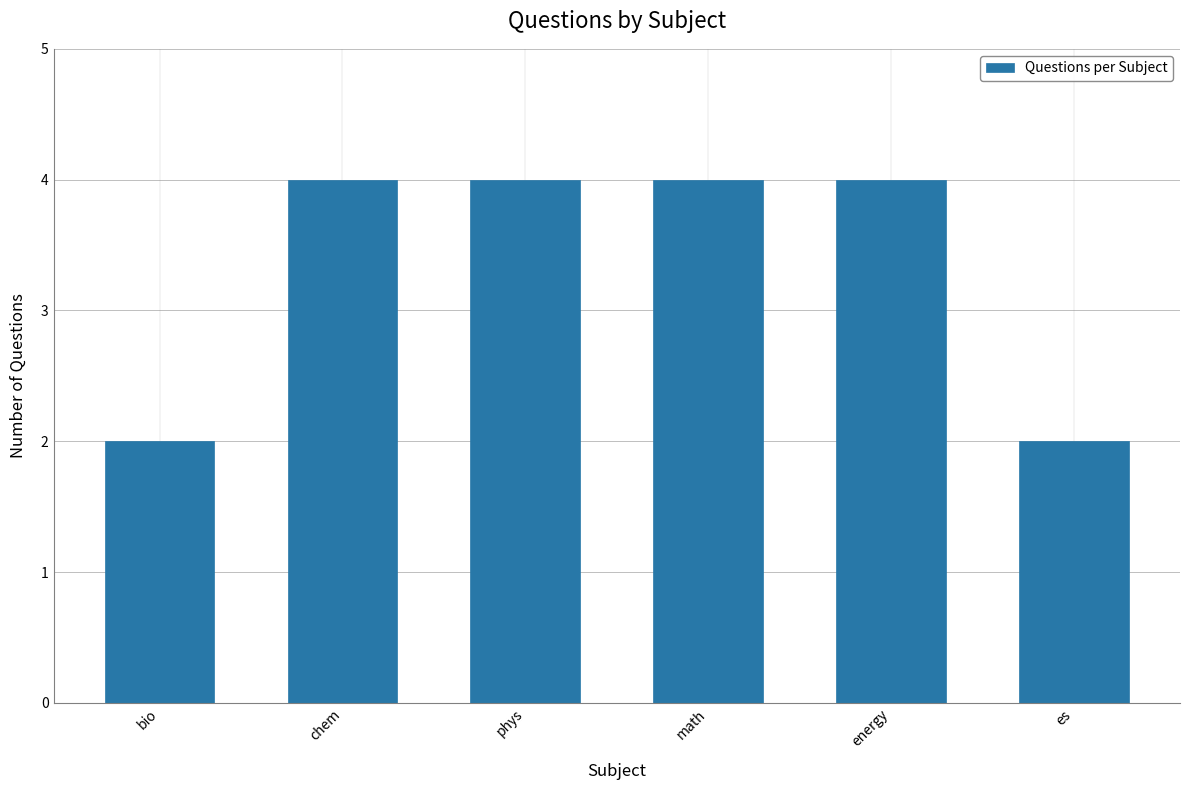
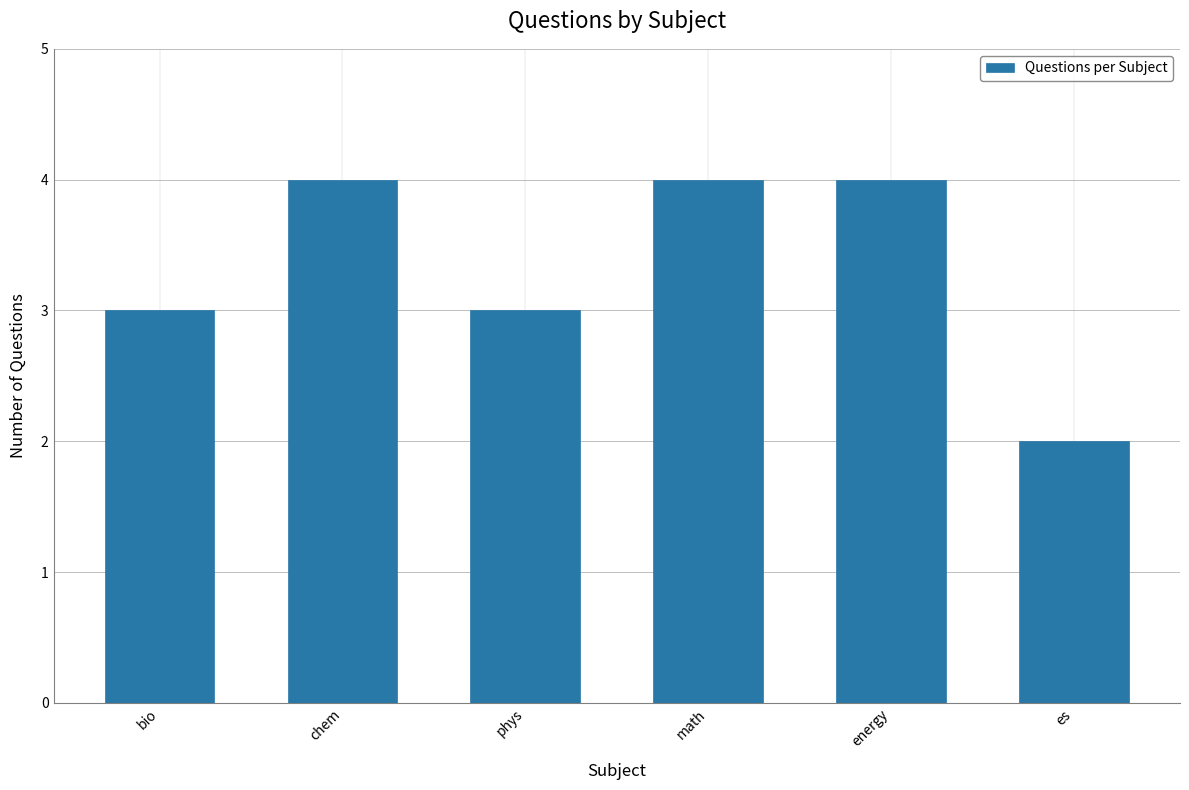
  {
-   "bio": 2,
+   "bio": 3,
    "chem": 4,
-   "phys": 4,
+   "phys": 3,
    "math": 4,
    "energy": 4,
    "es": 2
  }
